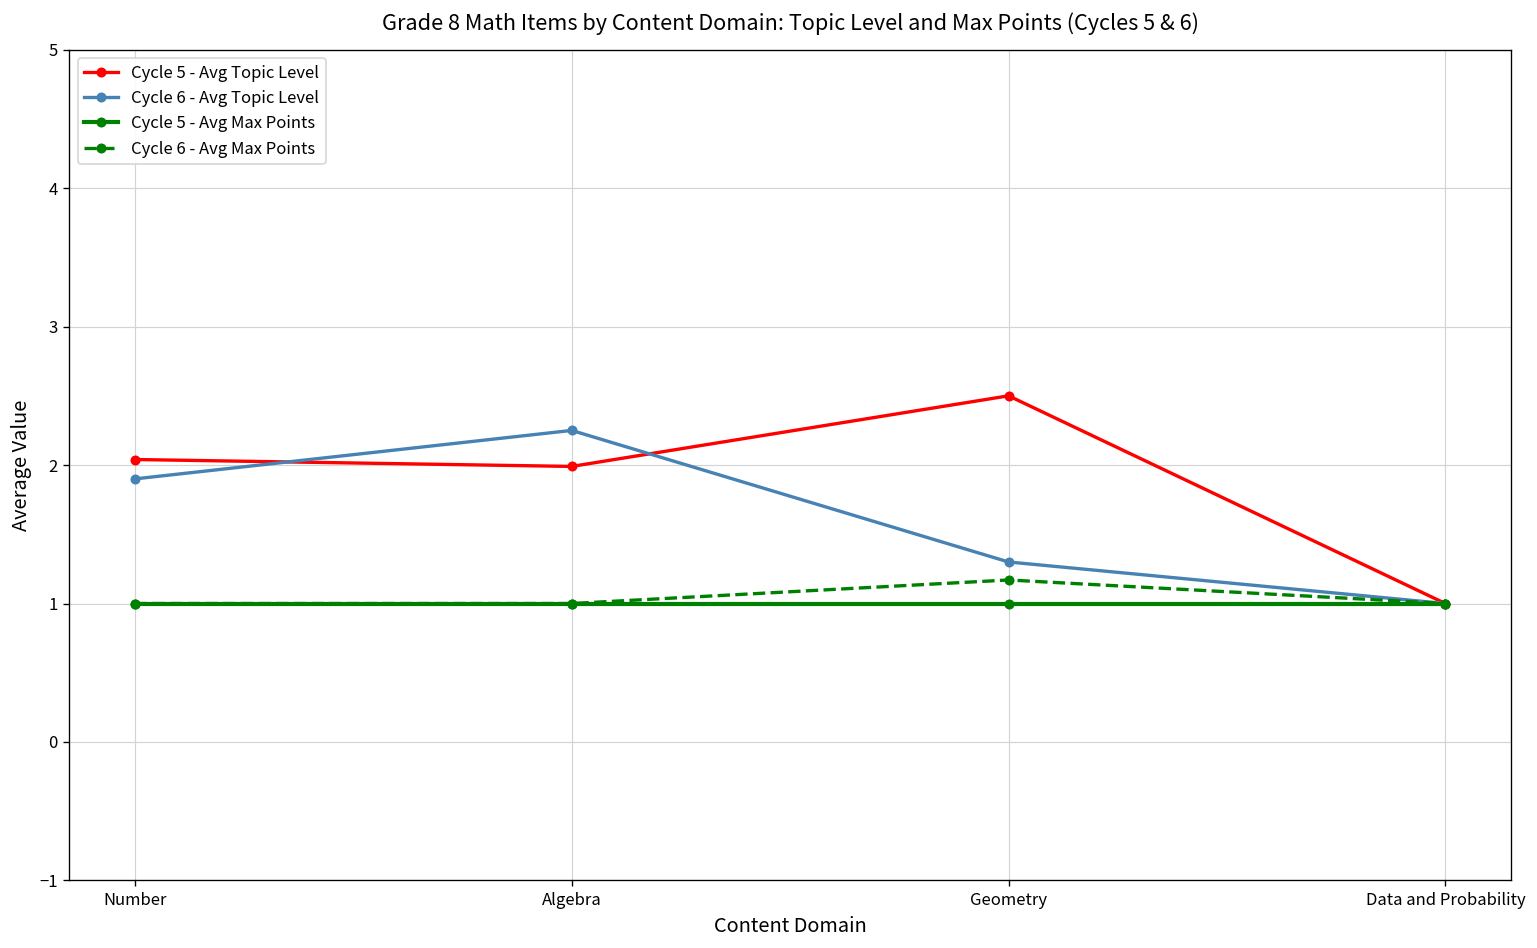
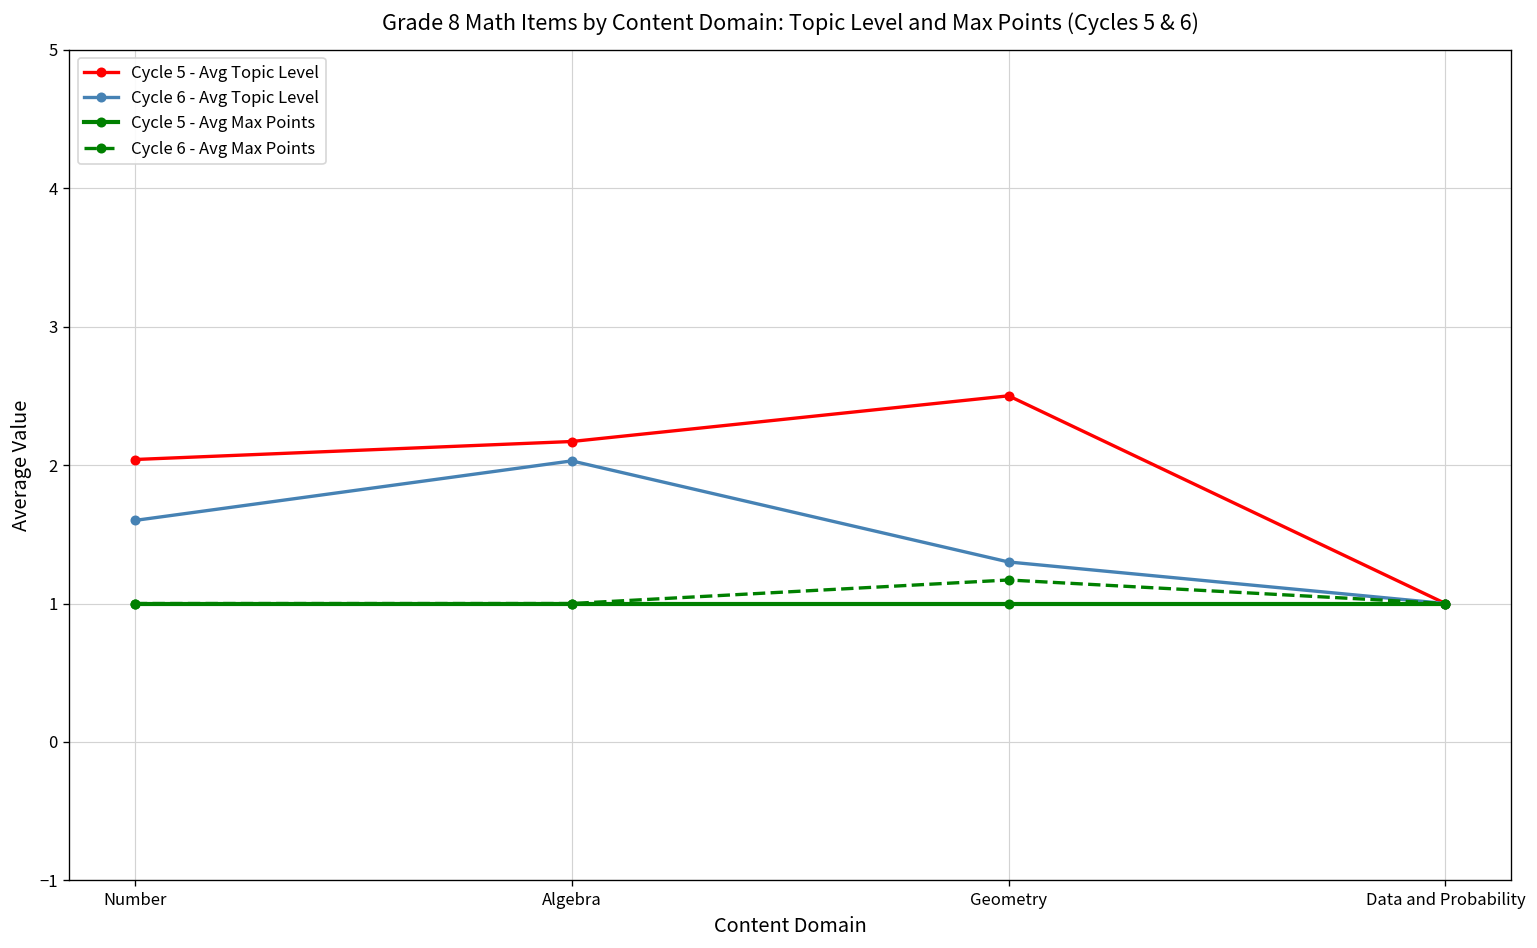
  {
    "Cycle 5 - Avg Topic Level": {
      "Number": 2.04,
-     "Algebra": 1.99,
+     "Algebra": 2.17,
      "Geometry": 2.50
    },
    "Cycle 6 - Avg Topic Level": {
-     "Number": 1.9,
-     "Algebra": 2.25,
+     "Number": 1.6,
+     "Algebra": 2.03,
      "Geometry": 1.30
    }
  }
